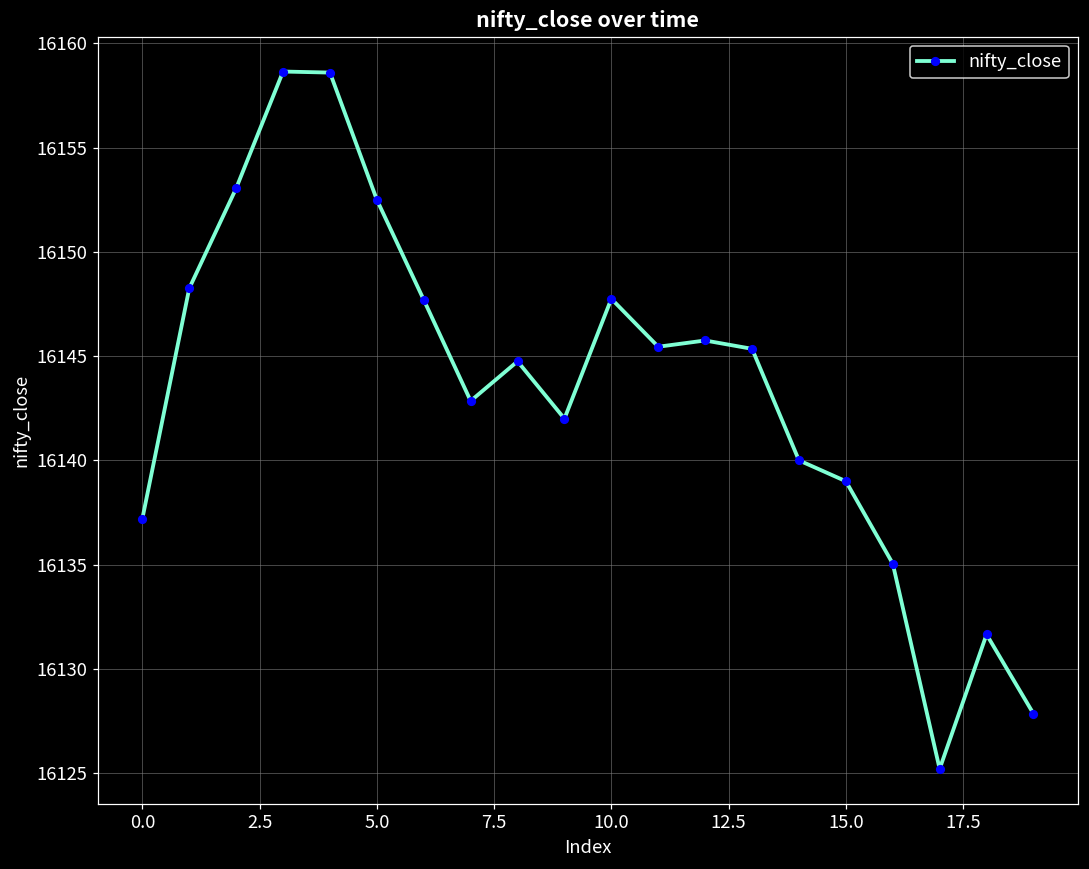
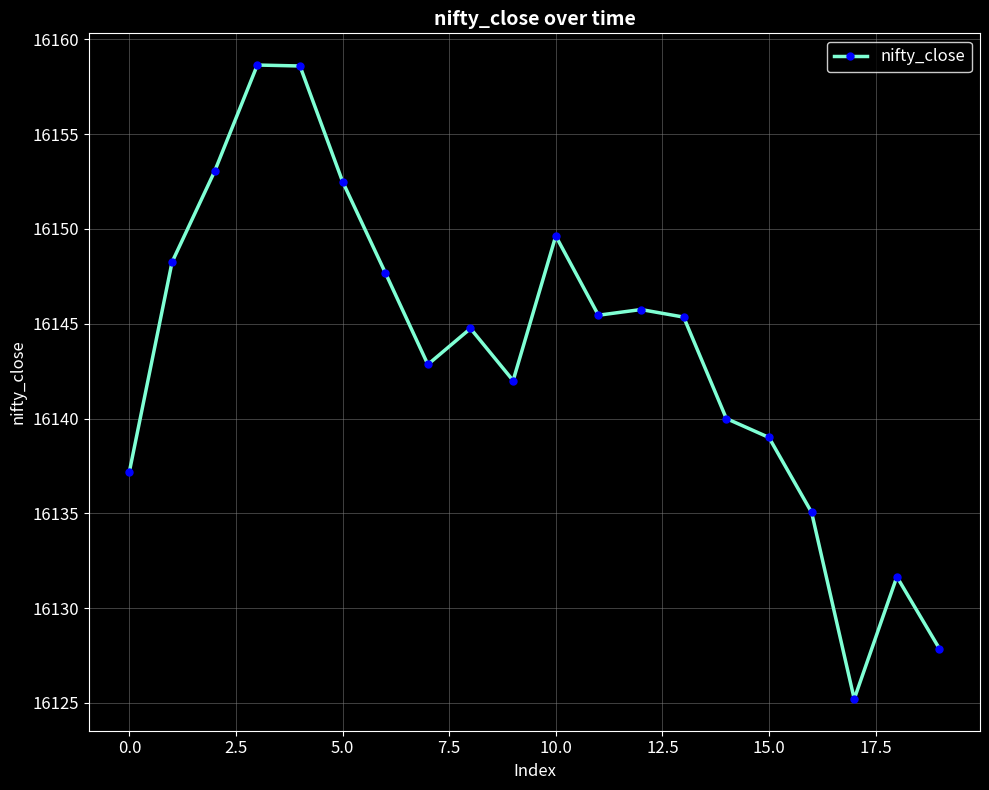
  {
    "0.0": 16137.2,
    "5.0": 16152.5,
-   "10.0": 16147.8,
+   "10.0": 16149.6,
    "15.0": 16139.0
  }
